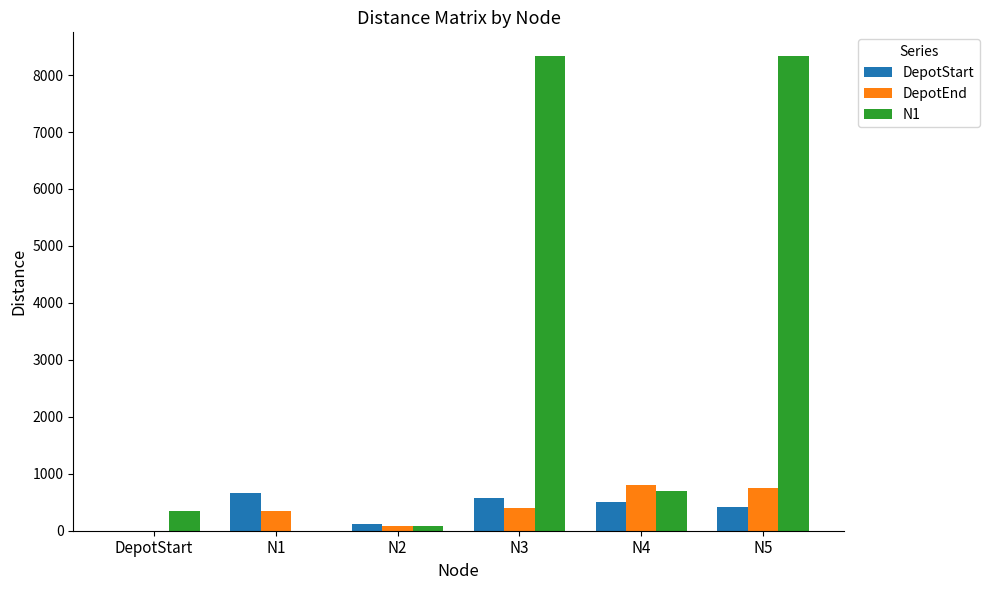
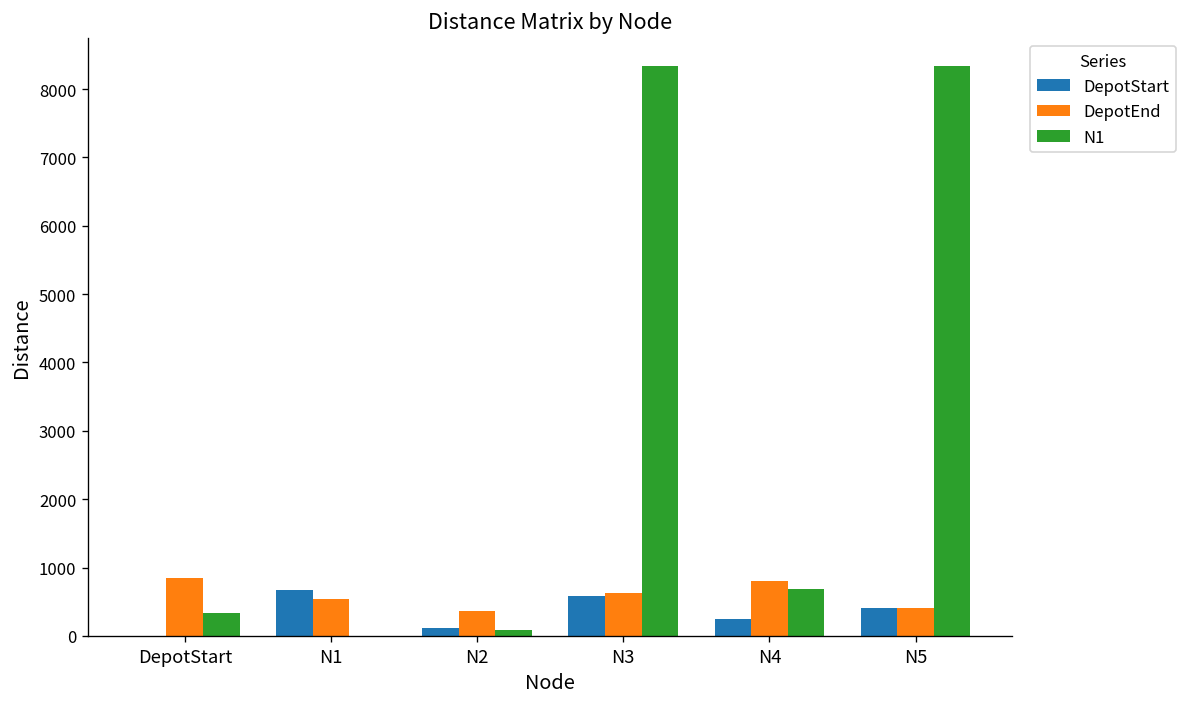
  {
    "DepotStart": {
      "DepotStart": 0,
      "N1": 700,
      "N2": 100,
      "N3": 600,
-     "N4": 500,
+     "N4": 300,
      "N5": 400
    },
    "DepotEnd": {
-     "DepotStart": 0,
-     "N1": 300,
-     "N2": 100,
-     "N3": 400,
+     "DepotStart": 900,
+     "N1": 500,
+     "N2": 400,
+     "N3": 600,
      "N4": 800,
-     "N5": 800
+     "N5": 400
    },
    "N1": {
      "DepotStart": 300,
      "N1": 0,
      "N2": 100,
      "N3": 8300,
      "N4": 700,
      "N5": 8300
    }
  }
